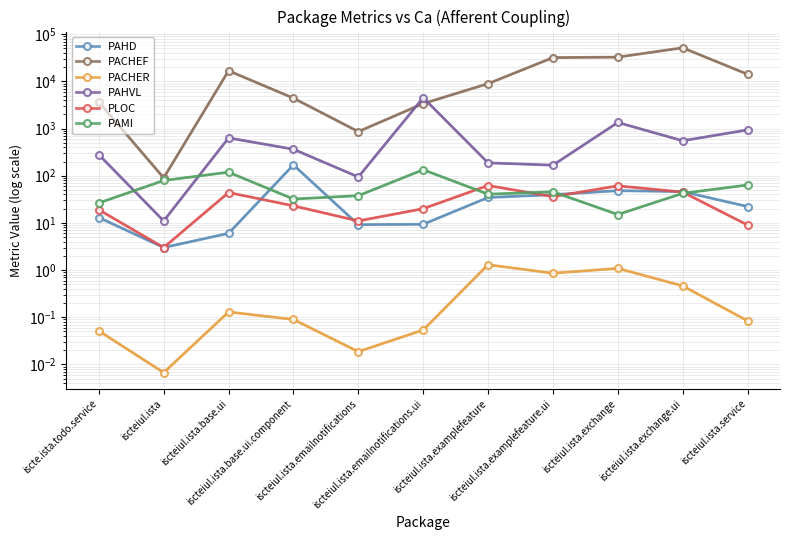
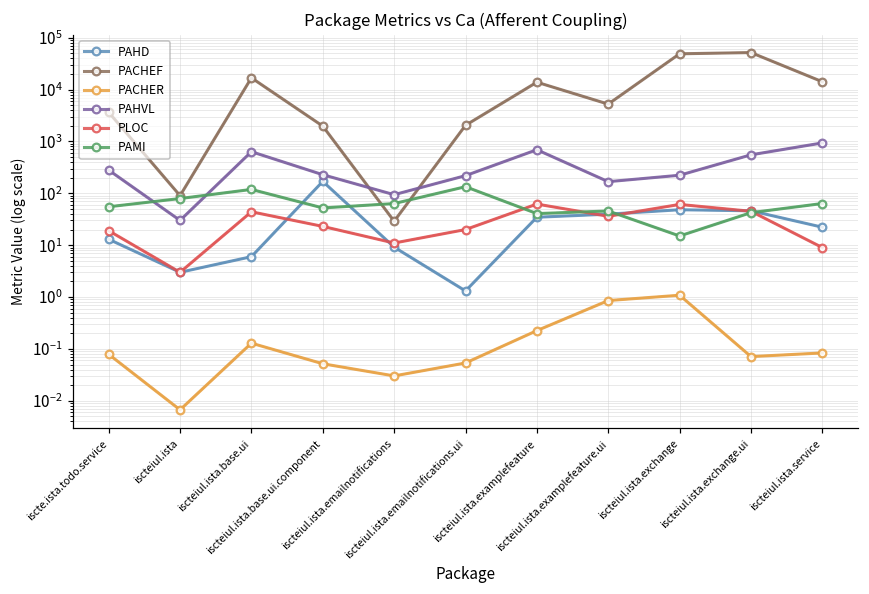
  {
    "PAHD": {
      "iscte.ista.todo.service": 13,
      "iscteiul.ista.base.ui": 6,
      "iscteiul.ista.base.ui.component": 170,
      "iscteiul.ista.emailnotifications": 9,
-     "iscteiul.ista.emailnotifications.ui": 9,
+     "iscteiul.ista.emailnotifications.ui": 1.3,
      "iscteiul.ista.examplefeature": 30,
      "iscteiul.ista.exchange": 50,
      "iscteiul.ista.service": 20
    },
    "PACHEF": {
      "iscteiul.ista": 90,
      "iscteiul.ista.base.ui": 17000,
-     "iscteiul.ista.base.ui.component": 4000,
-     "iscteiul.ista.emailnotifications": 900,
-     "iscteiul.ista.emailnotifications.ui": 3000,
-     "iscteiul.ista.examplefeature": 9000,
-     "iscteiul.ista.examplefeature.ui": 30000,
-     "iscteiul.ista.exchange": 30000,
+     "iscteiul.ista.base.ui.component": 2000,
+     "iscteiul.ista.emailnotifications": 30,
+     "iscteiul.ista.emailnotifications.ui": 2000,
+     "iscteiul.ista.examplefeature": 14000,
+     "iscteiul.ista.examplefeature.ui": 5000,
+     "iscteiul.ista.exchange": 50000,
      "iscteiul.ista.exchange.ui": 50000,
      "iscteiul.ista.service": 14000
    },
    "PACHER": {
-     "iscte.ista.todo.service": 0.05,
+     "iscte.ista.todo.service": 0.08,
      "iscteiul.ista": 0.007,
      "iscteiul.ista.base.ui": 0.13,
-     "iscteiul.ista.base.ui.component": 0.09,
-     "iscteiul.ista.emailnotifications": 0.019,
+     "iscteiul.ista.base.ui.component": 0.05,
+     "iscteiul.ista.emailnotifications": 0.03,
      "iscteiul.ista.emailnotifications.ui": 0.05,
-     "iscteiul.ista.examplefeature": 1.3,
+     "iscteiul.ista.examplefeature": 0.2,
      "iscteiul.ista.examplefeature.ui": 0.9,
      "iscteiul.ista.exchange": 1.1,
-     "iscteiul.ista.exchange.ui": 0.5,
+     "iscteiul.ista.exchange.ui": 0.07,
      "iscteiul.ista.service": 0.08
    },
    "PAHVL": {
      "iscte.ista.todo.service": 300,
-     "iscteiul.ista": 11,
+     "iscteiul.ista": 30,
      "iscteiul.ista.base.ui": 600,
-     "iscteiul.ista.base.ui.component": 400,
+     "iscteiul.ista.base.ui.component": 200,
      "iscteiul.ista.emailnotifications": 90,
-     "iscteiul.ista.emailnotifications.ui": 5000,
-     "iscteiul.ista.examplefeature": 190,
+     "iscteiul.ista.emailnotifications.ui": 200,
+     "iscteiul.ista.examplefeature": 700,
      "iscteiul.ista.examplefeature.ui": 170,
-     "iscteiul.ista.exchange": 1300,
+     "iscteiul.ista.exchange": 200,
      "iscteiul.ista.exchange.ui": 600,
      "iscteiul.ista.service": 900
    },
    "PLOC": {
      "iscte.ista.todo.service": 19,
      "iscteiul.ista.base.ui": 40,
      "iscteiul.ista.base.ui.component": 20,
      "iscteiul.ista.emailnotifications": 11,
      "iscteiul.ista.emailnotifications.ui": 20,
      "iscteiul.ista.examplefeature": 60,
      "iscteiul.ista.exchange": 60,
      "iscteiul.ista.service": 9
    },
    "PAMI": {
-     "iscte.ista.todo.service": 30,
+     "iscte.ista.todo.service": 50,
      "iscteiul.ista": 80,
      "iscteiul.ista.base.ui": 120,
-     "iscteiul.ista.base.ui.component": 30,
-     "iscteiul.ista.emailnotifications": 40,
+     "iscteiul.ista.base.ui.component": 50,
+     "iscteiul.ista.emailnotifications": 60,
      "iscteiul.ista.emailnotifications.ui": 130,
      "iscteiul.ista.examplefeature": 40,
      "iscteiul.ista.examplefeature.ui": 50,
      "iscteiul.ista.exchange": 15,
      "iscteiul.ista.service": 60
    }
  }
